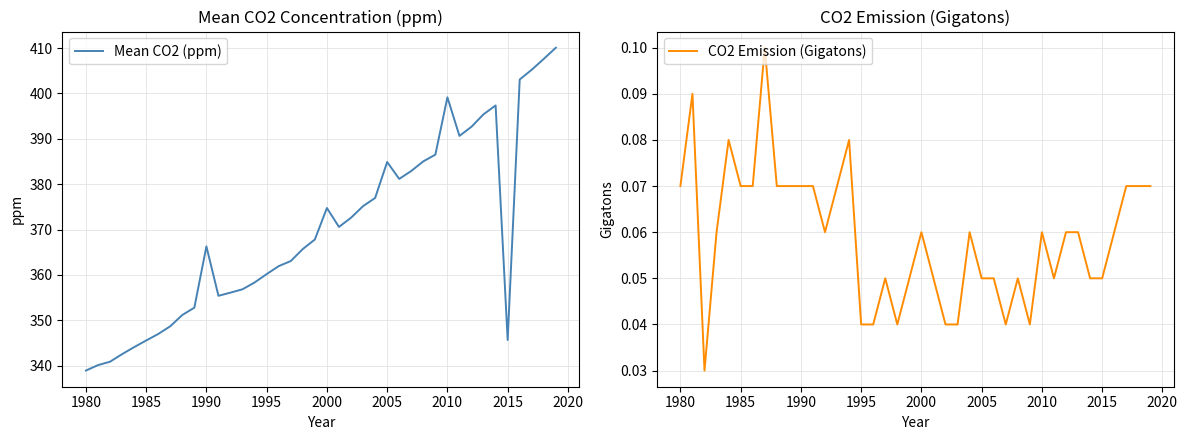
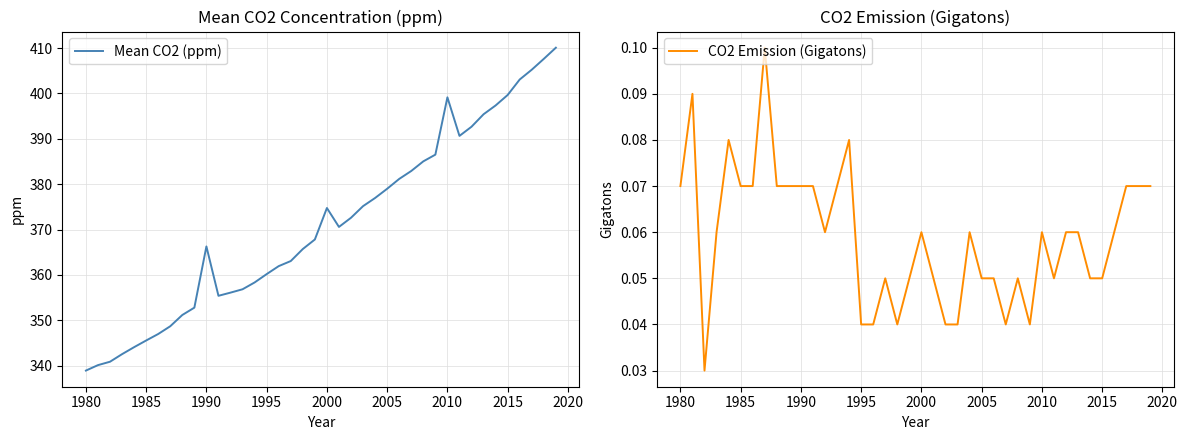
  {
    "Mean CO2 Concentration (ppm)": {
      "1980": 339,
      "1985": 346,
      "1990": 366,
      "1995": 360,
      "2000": 375,
-     "2005": 385,
+     "2005": 379,
      "2010": 399,
-     "2015": 346
+     "2015": 400
    },
    "CO2 Emission (Gigatons)": {
      "1980": 0.070,
      "1985": 0.070,
      "1990": 0.070,
      "1995": 0.040,
      "2000": 0.060,
      "2005": 0.050,
      "2010": 0.060,
      "2015": 0.050
    }
  }
